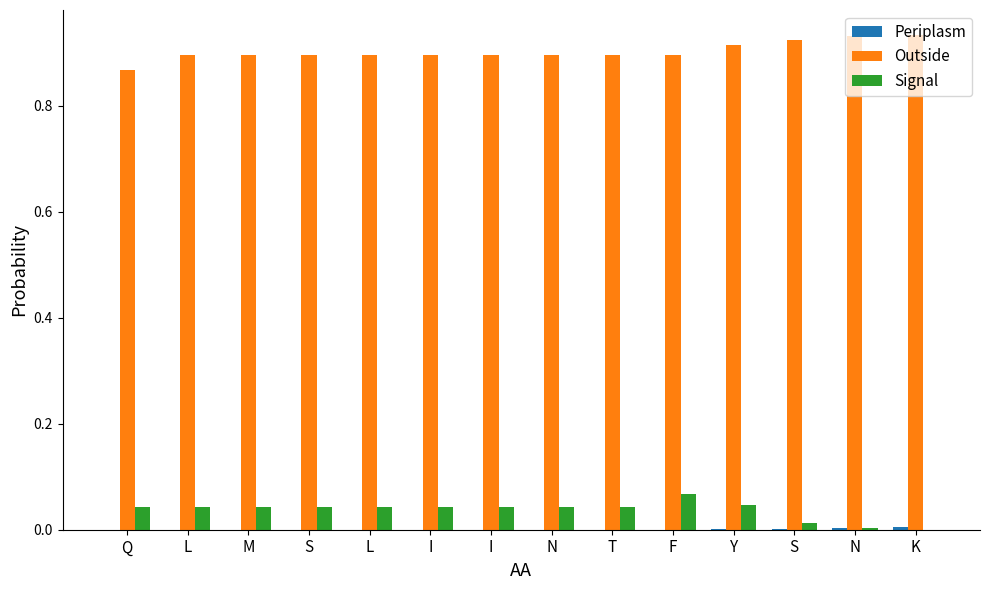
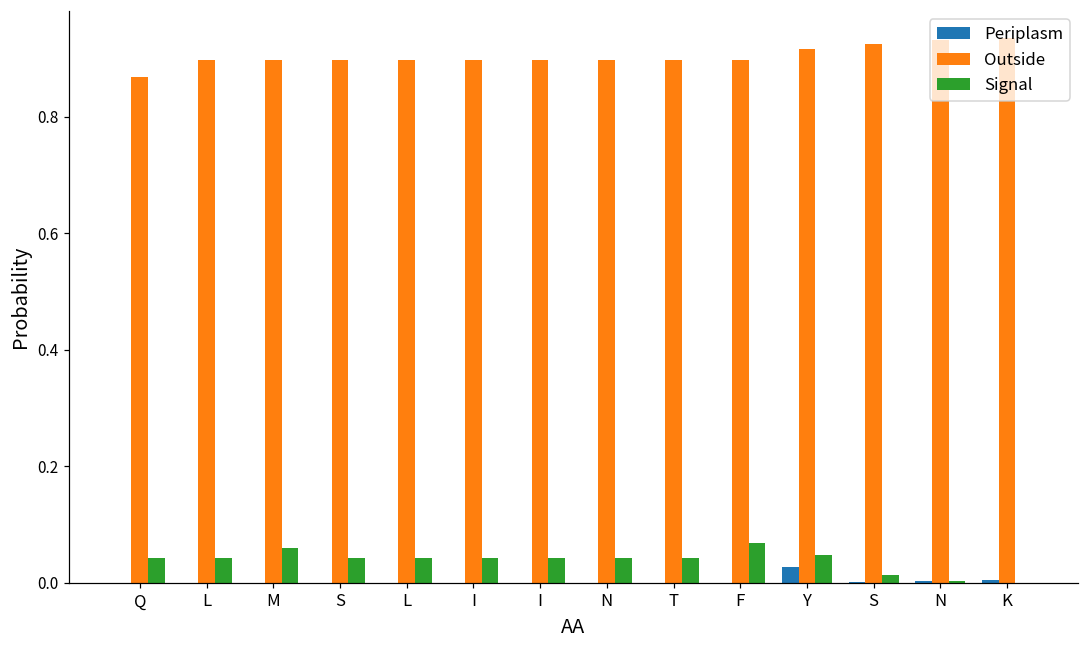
  {
    "Periplasm": {
      "Q": 0.00,
      "M": 0.00,
      "T": 0.00,
      "F": 0.00,
-     "Y": 0.00
+     "Y": 0.03
    },
    "Outside": {
      "Q": 0.87,
      "M": 0.90,
      "T": 0.90,
      "F": 0.90,
      "Y": 0.92
    },
    "Signal": {
      "Q": 0.04,
-     "M": 0.04,
+     "M": 0.06,
      "T": 0.04,
      "F": 0.07,
      "Y": 0.05,
      "K": 0.00
    }
  }
